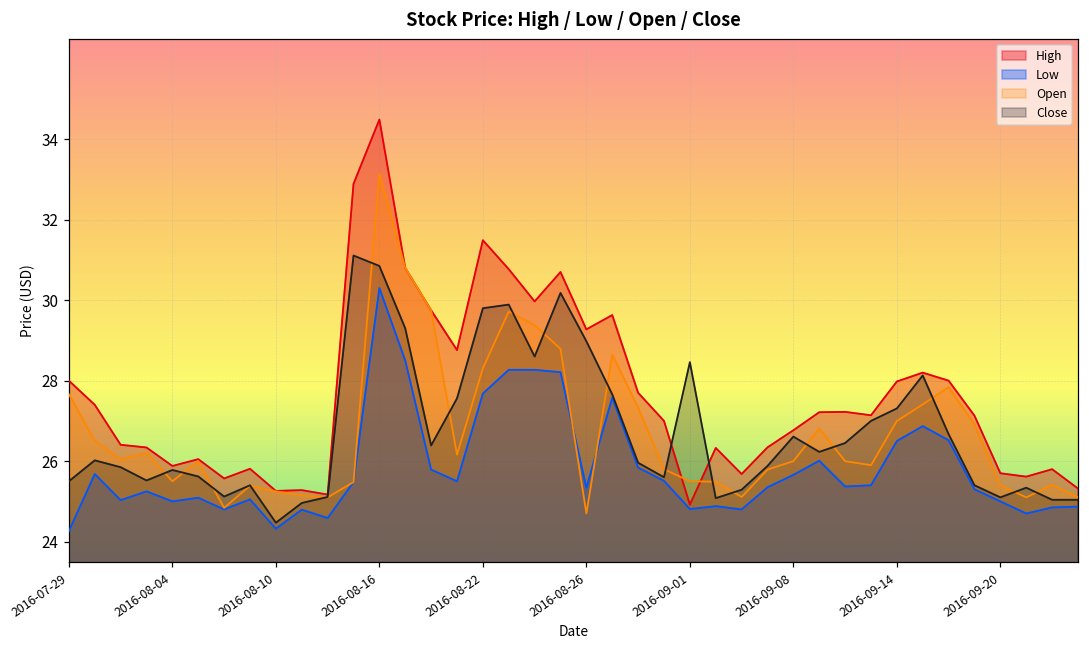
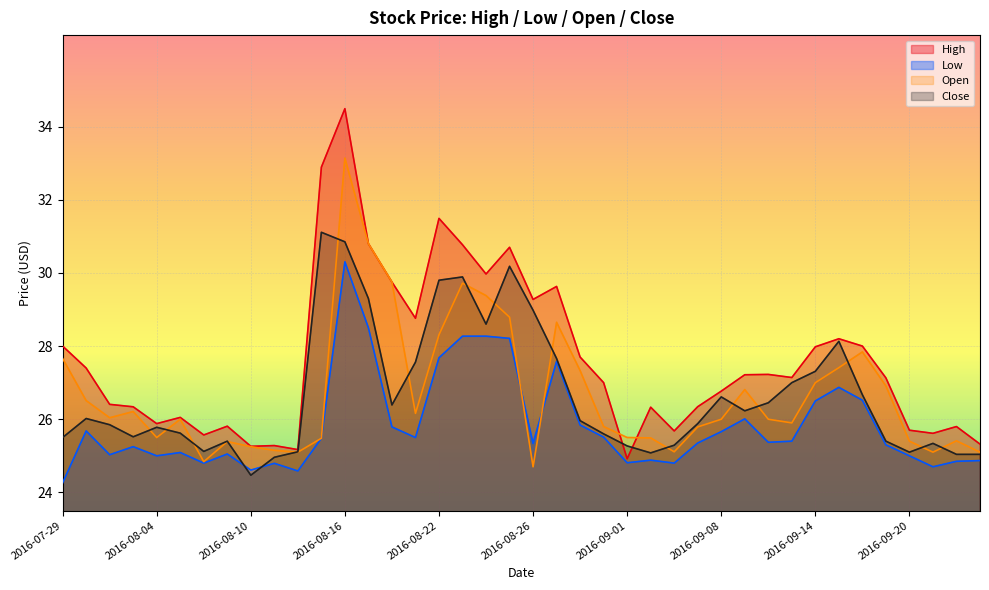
  {
    "High": {
      "2016-07-29": 28.0,
      "2016-08-04": 25.9,
      "2016-08-16": 34.5,
      "2016-08-22": 31.5,
      "2016-08-26": 29.3,
      "2016-09-01": 24.9,
      "2016-09-08": 26.8,
      "2016-09-14": 28.0,
      "2016-09-20": 25.7
    },
    "Low": {
      "2016-07-29": 24.3,
      "2016-08-04": 25.0,
-     "2016-08-10": 24.3,
+     "2016-08-10": 24.6,
      "2016-08-16": 30.3,
      "2016-08-22": 27.7,
      "2016-08-26": 25.3,
      "2016-09-01": 24.8,
      "2016-09-08": 25.7,
      "2016-09-14": 26.5,
      "2016-09-20": 25.0
    },
    "Open": {
      "2016-07-29": 27.7,
      "2016-08-04": 25.5,
      "2016-08-16": 33.1,
      "2016-08-22": 28.3,
      "2016-08-26": 24.7,
      "2016-09-01": 25.5,
      "2016-09-08": 26.0,
      "2016-09-14": 27.0,
      "2016-09-20": 25.4
    },
    "Close": {
      "2016-07-29": 25.5,
      "2016-08-04": 25.8,
      "2016-08-10": 24.5,
      "2016-08-16": 30.9,
      "2016-08-22": 29.8,
      "2016-08-26": 29.0,
-     "2016-09-01": 28.5,
+     "2016-09-01": 25.3,
      "2016-09-08": 26.6,
      "2016-09-14": 27.3,
      "2016-09-20": 25.1
    }
  }
